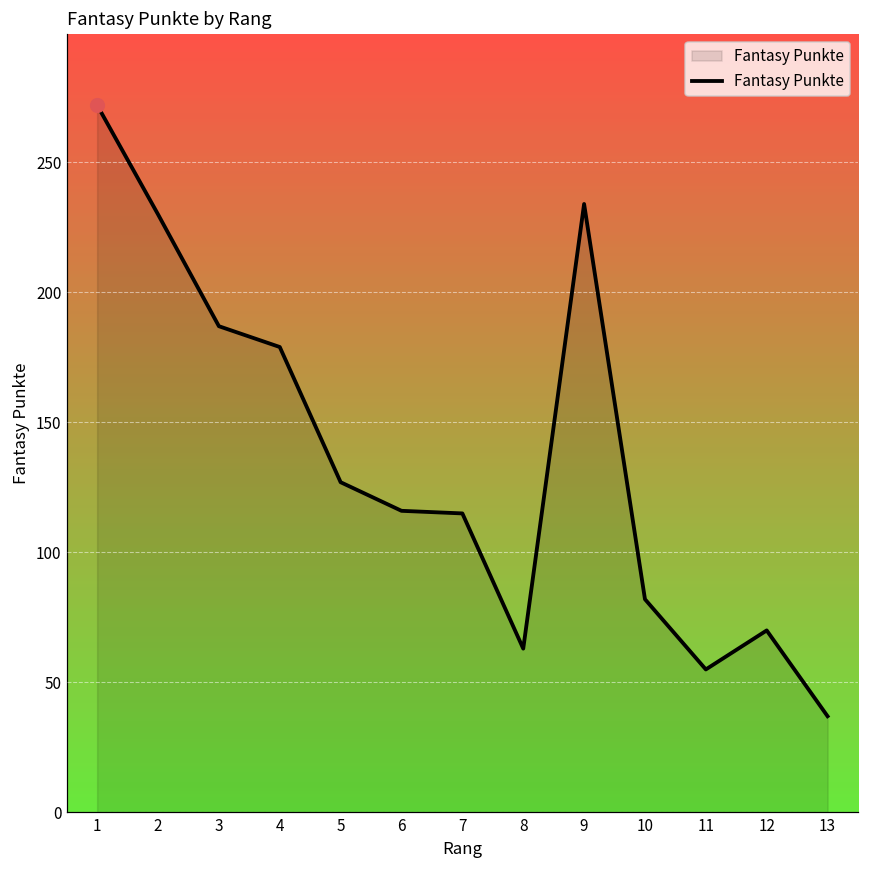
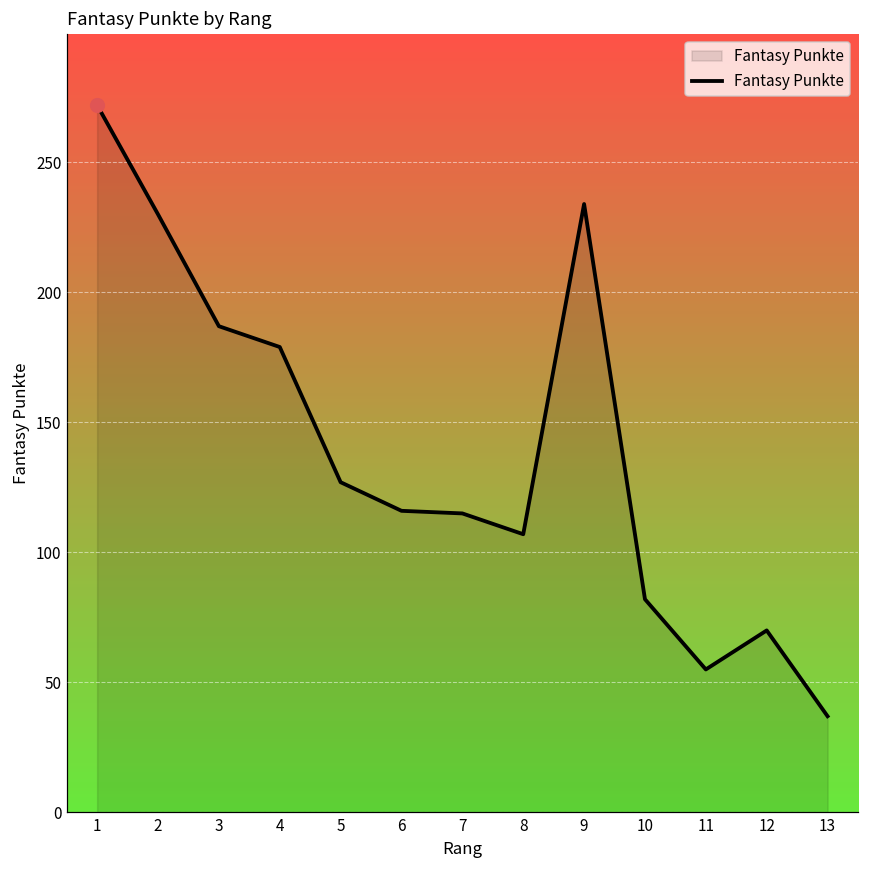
  {
    "Fantasy Punkte": {
      "2": 230,
      "3": 187,
      "4": 179,
      "5": 127,
      "6": 116,
      "7": 115,
-     "8": 63,
+     "8": 107,
      "9": 234,
      "10": 82,
      "11": 55,
      "12": 70,
      "13": 37
    }
  }
